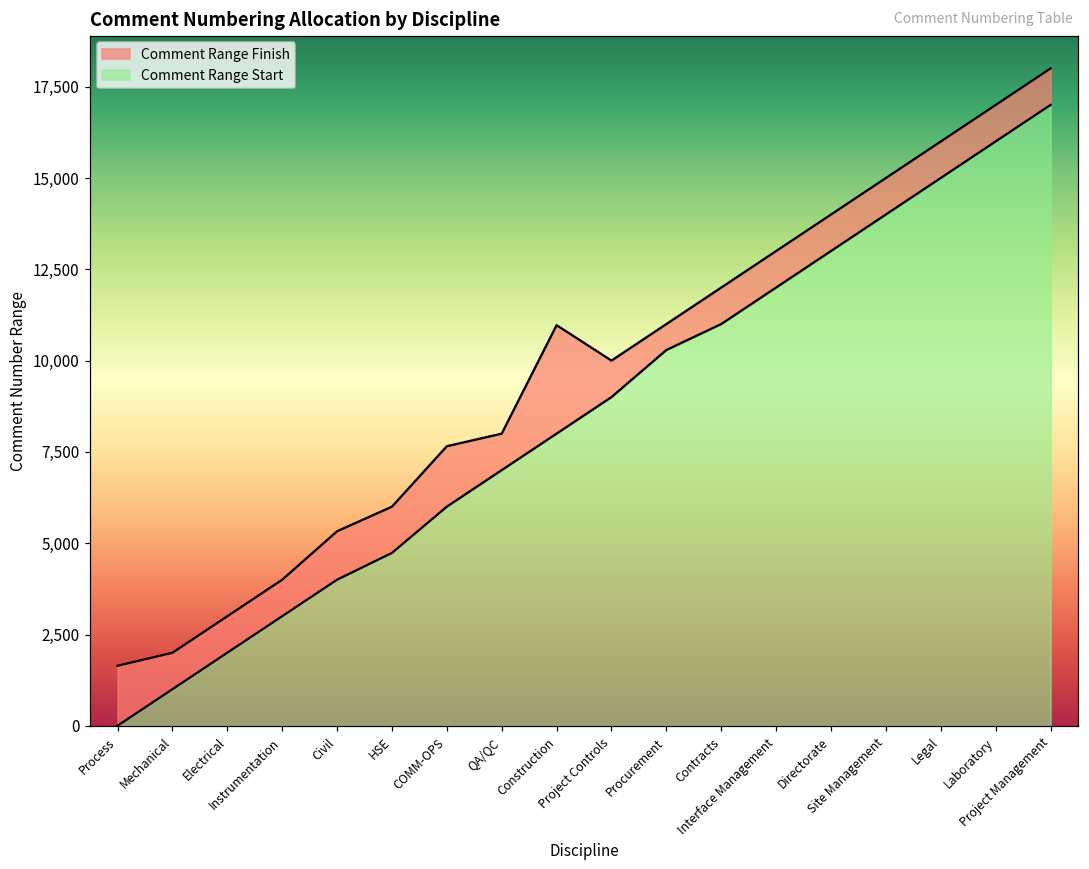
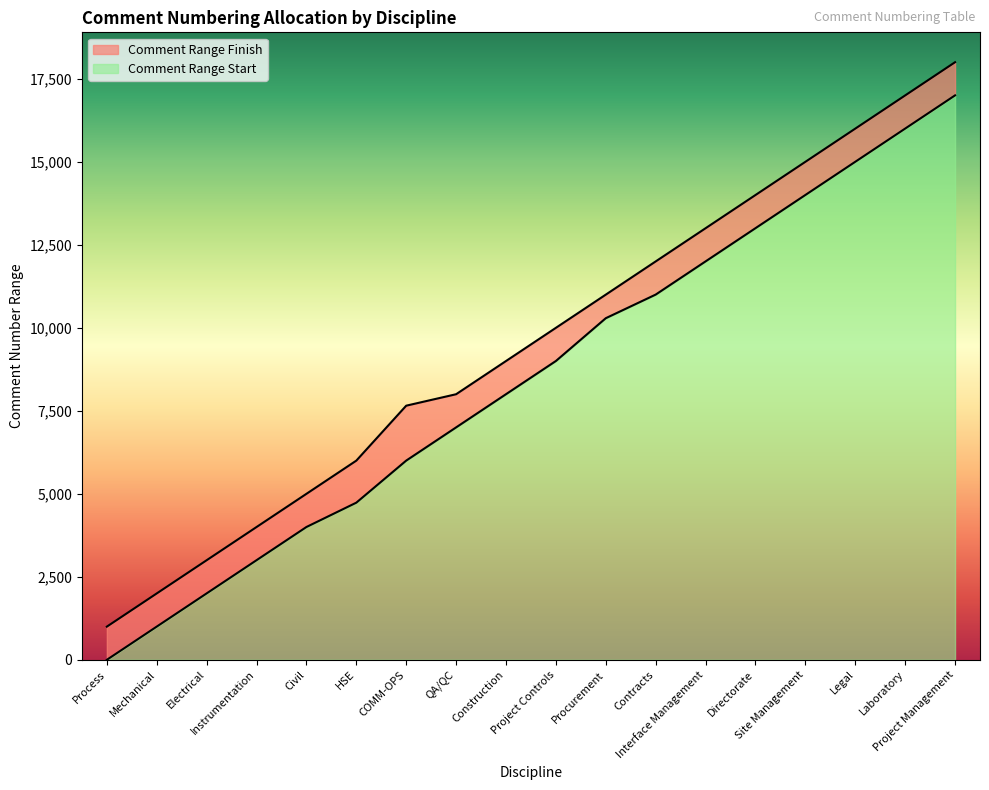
  {
    "Comment Range Finish": {
-     "Process": "1,600",
+     "Process": "1,000",
      "Mechanical": "2,000",
      "Electrical": "3,000",
      "Instrumentation": "4,000",
-     "Civil": "5,300",
+     "Civil": "5,000",
      "HSE": "6,000",
      "COMM-OPS": "7,700",
      "QA/QC": "8,000",
-     "Construction": "11,000",
+     "Construction": "9,000",
      "Project Controls": "10,000",
      "Procurement": "11,000",
      "Contracts": "12,000",
      "Interface Management": "13,000",
      "Directorate": "14,000",
      "Site Management": "15,000",
      "Legal": "16,000",
      "Laboratory": "17,000",
      "Project Management": "18,000"
    },
    "Comment Range Start": {
      "Process": "0",
      "Mechanical": "1,000",
      "Electrical": "2,000",
      "Instrumentation": "3,000",
      "Civil": "4,000",
      "HSE": "4,700",
      "COMM-OPS": "6,000",
      "QA/QC": "7,000",
      "Construction": "8,000",
      "Project Controls": "9,000",
      "Procurement": "10,300",
      "Contracts": "11,000",
      "Interface Management": "12,000",
      "Directorate": "13,000",
      "Site Management": "14,000",
      "Legal": "15,000",
      "Laboratory": "16,000",
      "Project Management": "17,000"
    }
  }
